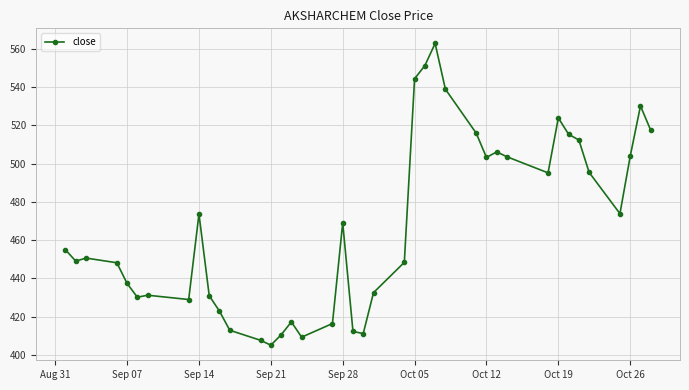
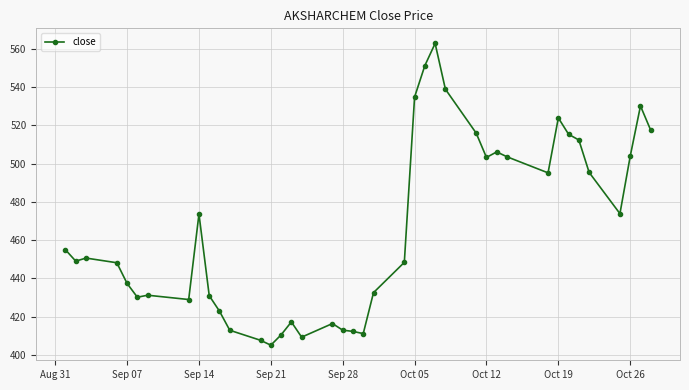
  {
    "Sep 07": 437,
    "Sep 14": 474,
    "Sep 21": 405,
-   "Sep 28": 469,
-   "Oct 05": 544,
+   "Sep 28": 413,
+   "Oct 05": 535,
    "Oct 12": 503,
    "Oct 19": 524,
    "Oct 26": 504
  }
